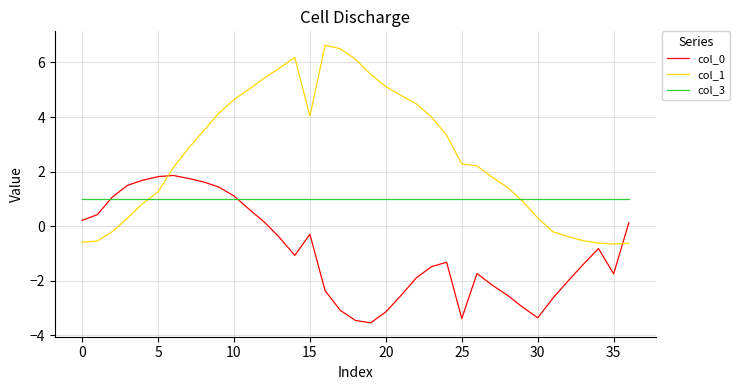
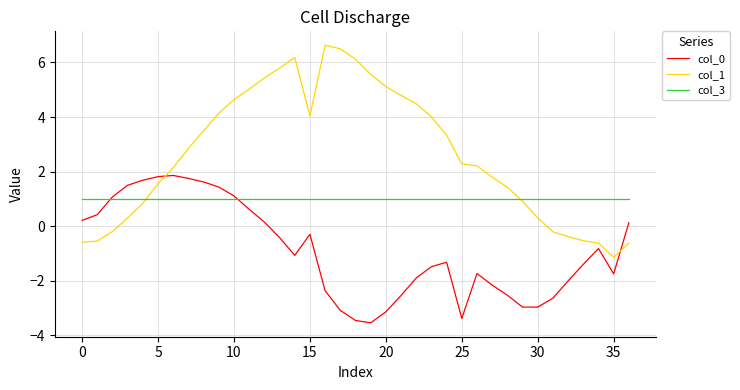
  {
    "col_0": {
      "0": 0.2,
      "5": 1.8,
      "10": 1.1,
      "15": -0.3,
      "20": -3.1,
      "25": -3.4,
-     "30": -3.4,
+     "30": -3.0,
      "35": -1.7
    },
    "col_1": {
      "0": -0.6,
-     "5": 1.3,
+     "5": 1.6,
      "10": 4.6,
      "15": 4.0,
      "20": 5.1,
      "25": 2.3,
      "30": 0.3,
-     "35": -0.6
+     "35": -1.1
    },
    "col_3": {
      "0": 1.0,
      "5": 1.0,
      "10": 1.0,
      "15": 1.0,
      "20": 1.0,
      "25": 1.0,
      "30": 1.0,
      "35": 1.0
    }
  }
